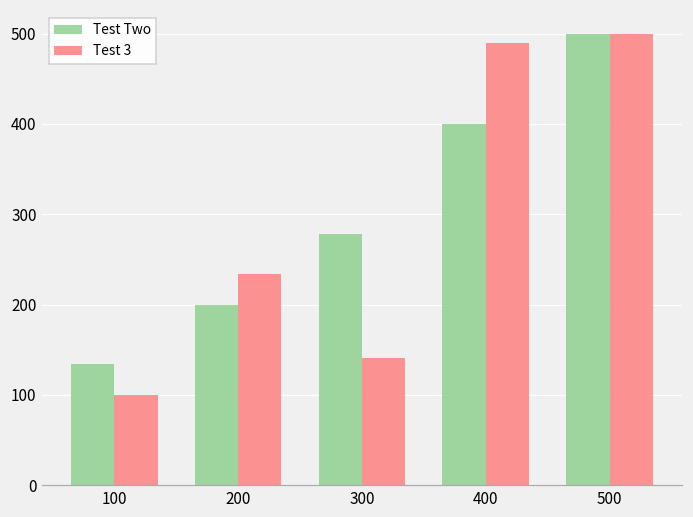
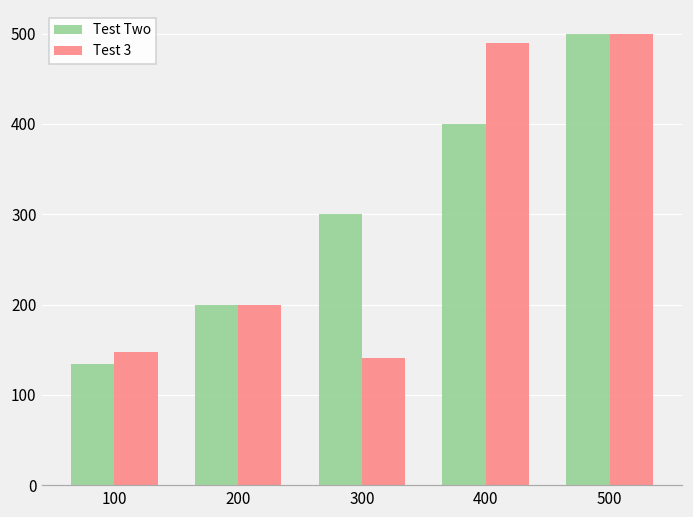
  {
    "Test Two": {
      "100": 130,
      "200": 200,
-     "300": 280,
+     "300": 300,
      "400": 400,
      "500": 500
    },
    "Test 3": {
-     "100": 100,
-     "200": 230,
+     "100": 150,
+     "200": 200,
      "300": 140,
      "400": 490,
      "500": 500
    }
  }
